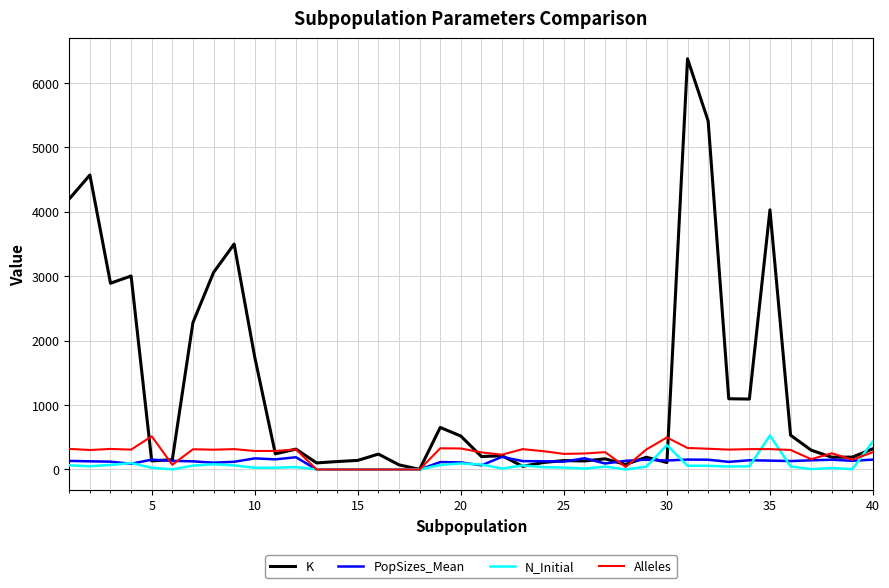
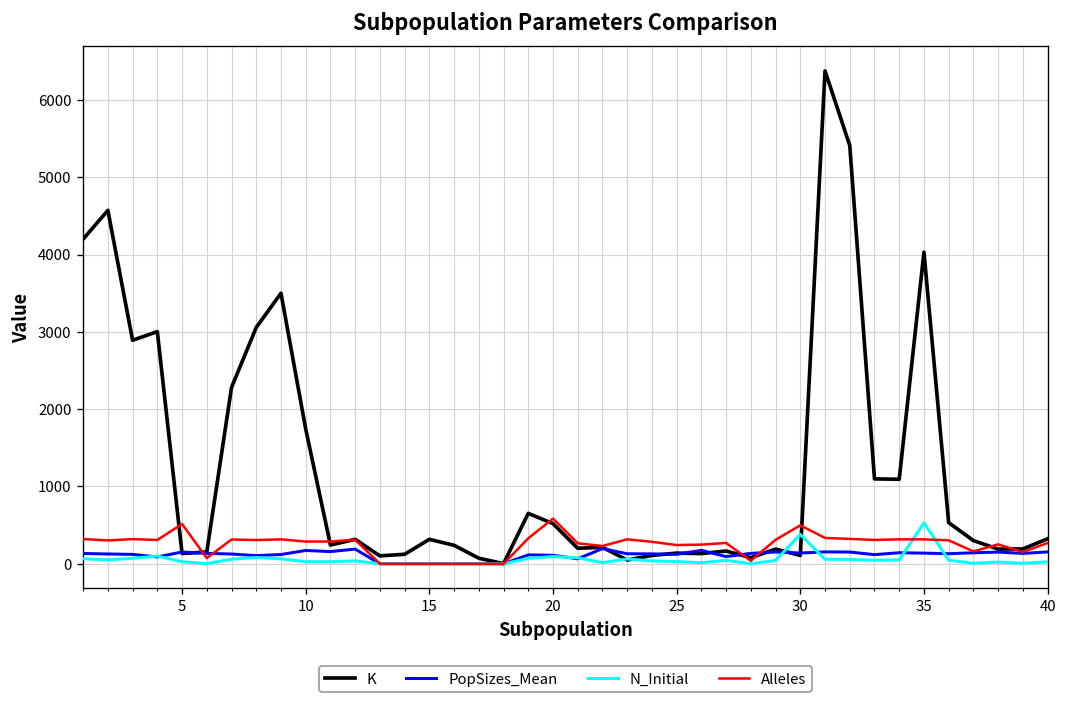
  {
    "K": {
      "10": 1700,
-     "15": 100,
+     "15": 300,
      "20": 500,
      "35": 4000,
      "40": 300
    },
    "PopSizes_Mean": {
      "10": 200,
      "35": 100,
      "40": 200
    },
    "N_Initial": {
      "5": 0,
      "10": 0,
      "25": 0,
      "30": 400,
      "35": 500,
-     "40": 400
+     "40": 0
    },
    "Alleles": {
      "5": 500,
      "10": 300,
-     "20": 300,
+     "20": 600,
      "25": 200,
      "30": 500,
      "35": 300,
      "40": 300
    }
  }
